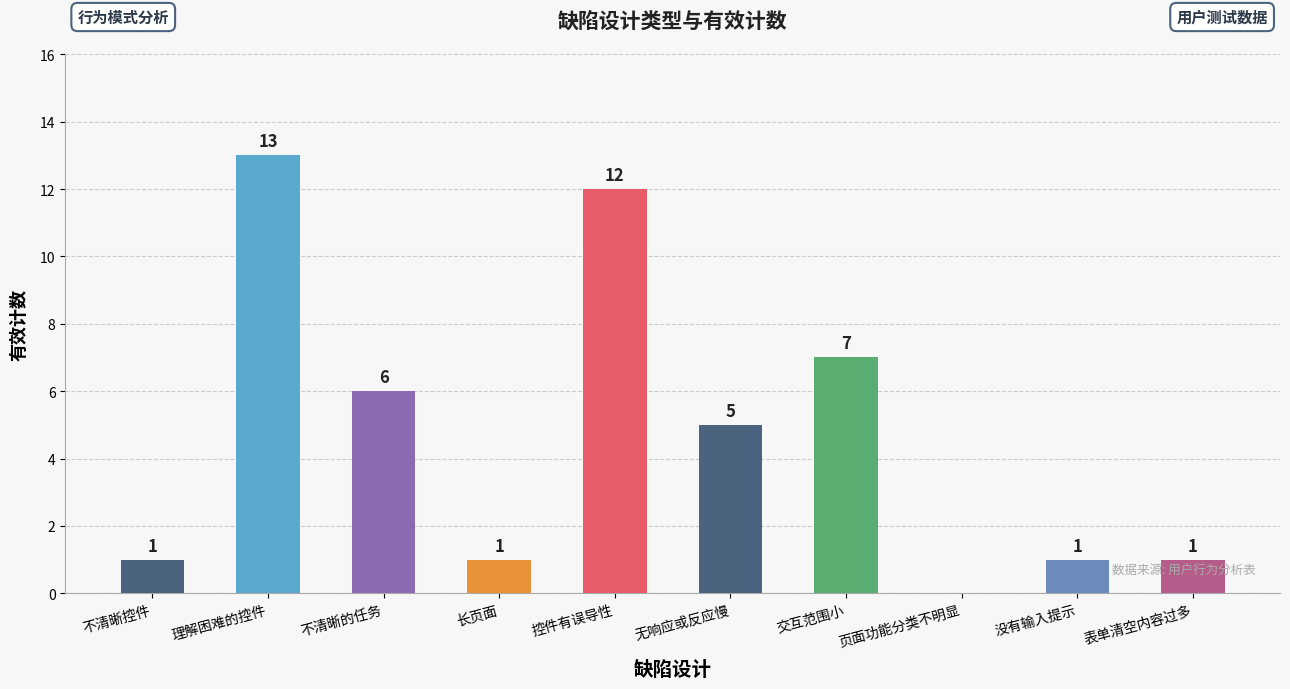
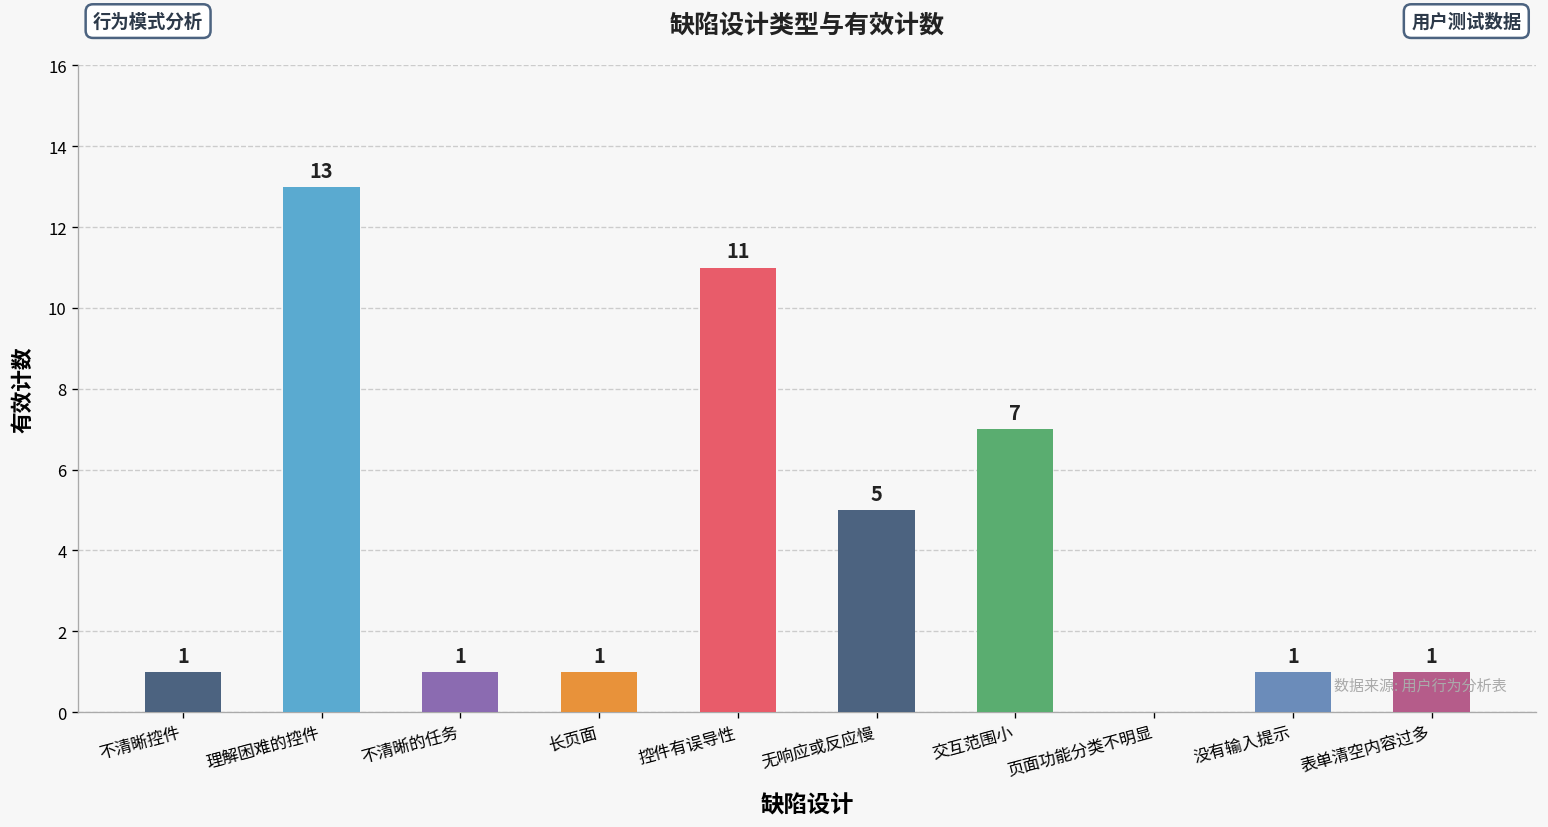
  {
    "不清晰控件": 1,
    "理解困难的控件": 13,
-   "不清晰的任务": 6,
+   "不清晰的任务": 1,
    "长页面": 1,
-   "控件有误导性": 12,
+   "控件有误导性": 11,
    "无响应或反应慢": 5,
    "交互范围小": 7,
    "没有输入提示": 1,
    "表单清空内容过多": 1
  }
